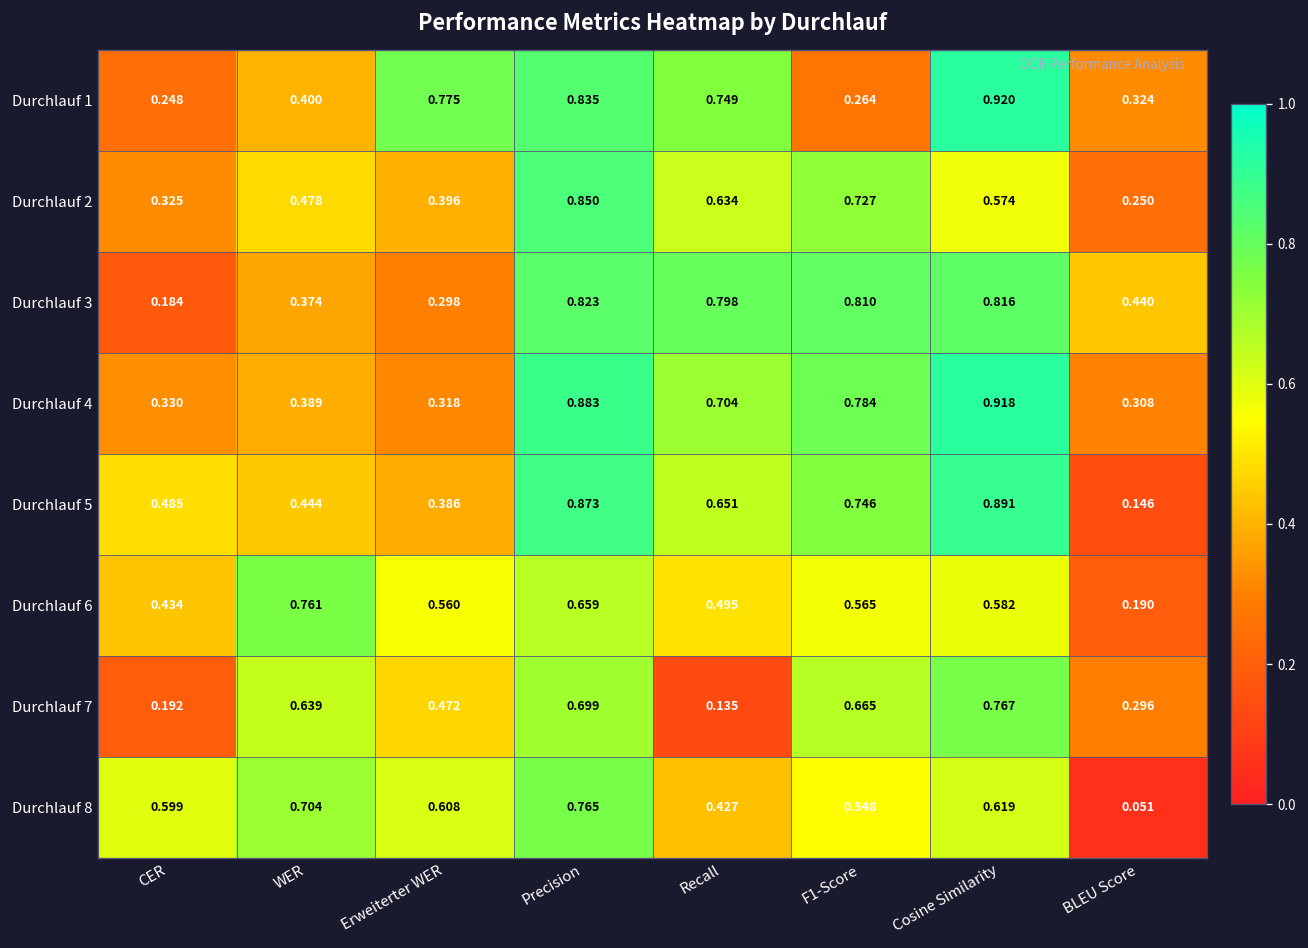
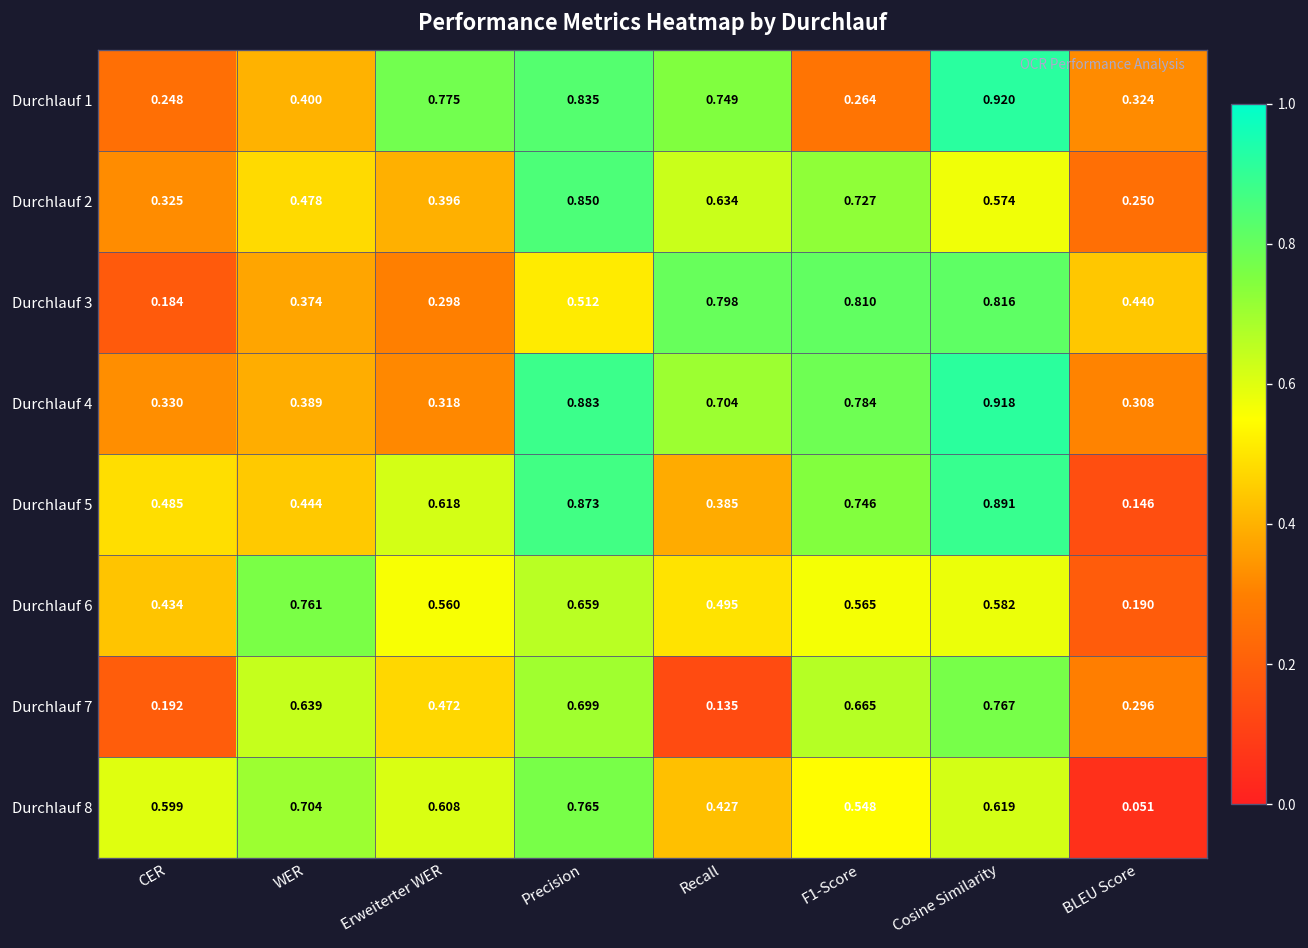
  {
    "Durchlauf 1": {
      "CER": 0.248,
      "WER": 0.400,
      "Erweiterter WER": 0.775,
      "Precision": 0.835,
      "Recall": 0.749,
      "F1-Score": 0.264,
      "Cosine Similarity": 0.920
    },
    "Durchlauf 2": {
      "CER": 0.325,
      "WER": 0.478,
      "Erweiterter WER": 0.396,
      "Precision": 0.850,
      "Recall": 0.634,
      "F1-Score": 0.727,
      "Cosine Similarity": 0.574,
      "BLEU Score": 0.250
    },
    "Durchlauf 3": {
      "CER": 0.184,
      "WER": 0.374,
      "Erweiterter WER": 0.298,
-     "Precision": 0.823,
+     "Precision": 0.512,
      "Recall": 0.798,
      "F1-Score": 0.810,
      "Cosine Similarity": 0.816,
      "BLEU Score": 0.440
    },
    "Durchlauf 4": {
      "CER": 0.330,
      "WER": 0.389,
      "Erweiterter WER": 0.318,
      "Precision": 0.883,
      "Recall": 0.704,
      "F1-Score": 0.784,
      "Cosine Similarity": 0.918,
      "BLEU Score": 0.308
    },
    "Durchlauf 5": {
      "CER": 0.485,
      "WER": 0.444,
-     "Erweiterter WER": 0.386,
+     "Erweiterter WER": 0.618,
      "Precision": 0.873,
-     "Recall": 0.651,
+     "Recall": 0.385,
      "F1-Score": 0.746,
      "Cosine Similarity": 0.891,
      "BLEU Score": 0.146
    },
    "Durchlauf 6": {
      "CER": 0.434,
      "WER": 0.761,
      "Erweiterter WER": 0.560,
      "Precision": 0.659,
      "Recall": 0.495,
      "F1-Score": 0.565,
      "Cosine Similarity": 0.582,
      "BLEU Score": 0.190
    },
    "Durchlauf 7": {
      "CER": 0.192,
      "WER": 0.639,
      "Erweiterter WER": 0.472,
      "Precision": 0.699,
      "Recall": 0.135,
      "F1-Score": 0.665,
      "Cosine Similarity": 0.767,
      "BLEU Score": 0.296
    },
    "Durchlauf 8": {
      "CER": 0.599,
      "WER": 0.704,
      "Erweiterter WER": 0.608,
      "Precision": 0.765,
      "Recall": 0.427,
      "F1-Score": 0.548,
      "Cosine Similarity": 0.619,
      "BLEU Score": 0.051
    }
  }
